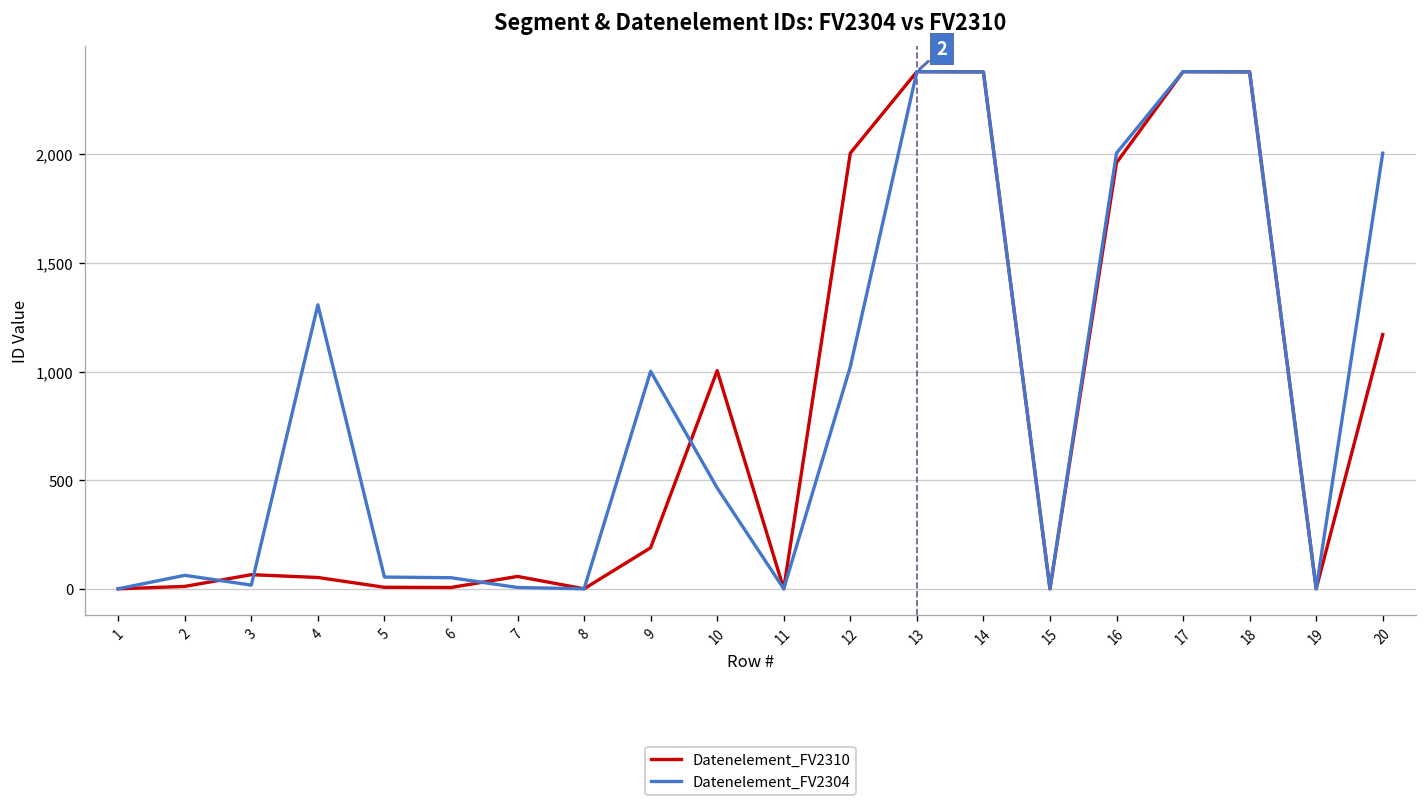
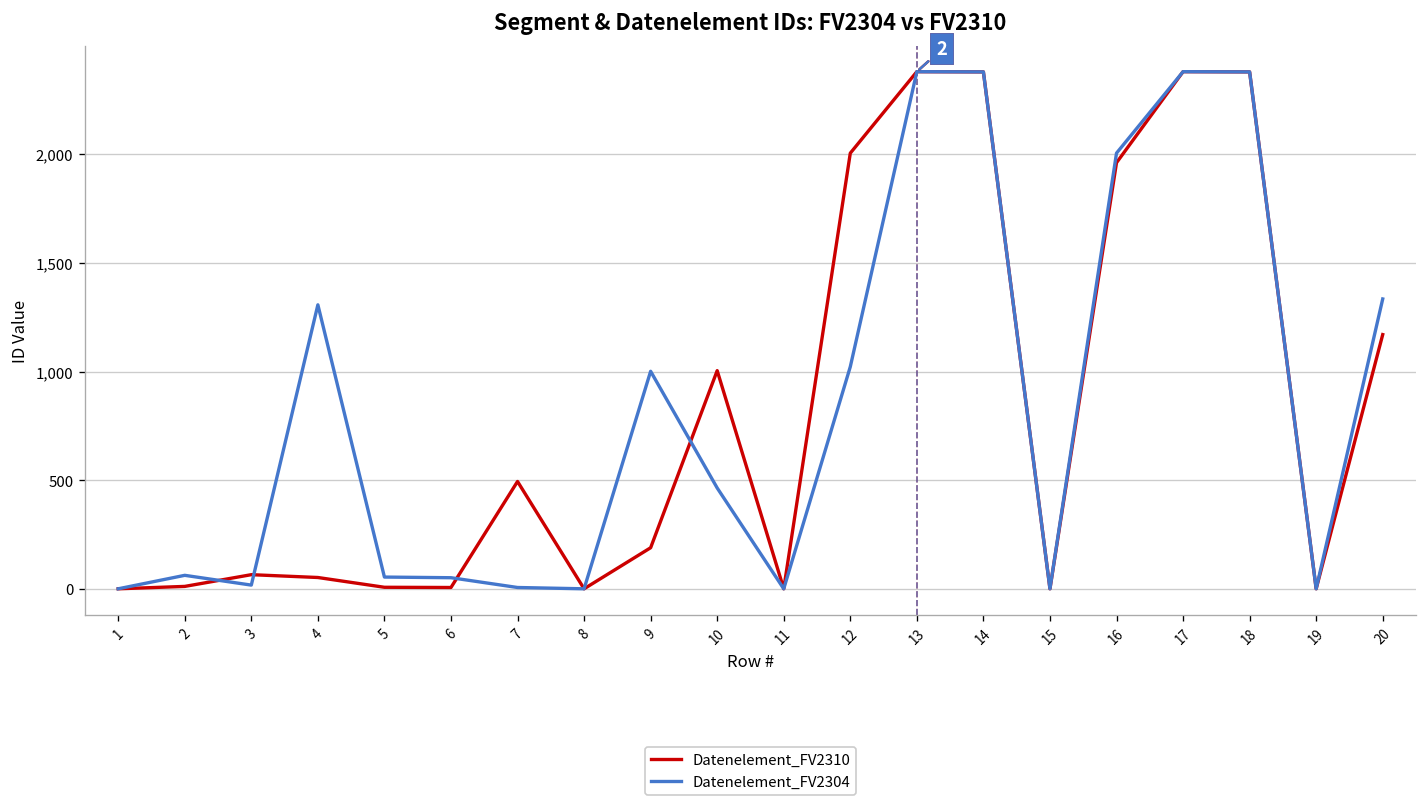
  {
    "Datenelement_FV2310": {
      "2": "10",
      "3": "70",
      "4": "50",
      "5": "10",
      "6": "10",
-     "7": "60",
+     "7": "490",
      "9": "190",
      "10": "1,000",
      "12": "2,010",
      "16": "1,960",
      "20": "1,170"
    },
    "Datenelement_FV2304": {
      "2": "60",
      "3": "20",
      "4": "1,310",
      "5": "50",
      "6": "50",
      "7": "10",
      "9": "1,000",
      "10": "460",
      "12": "1,020",
      "16": "2,010",
-     "20": "2,010"
+     "20": "1,330"
    }
  }
